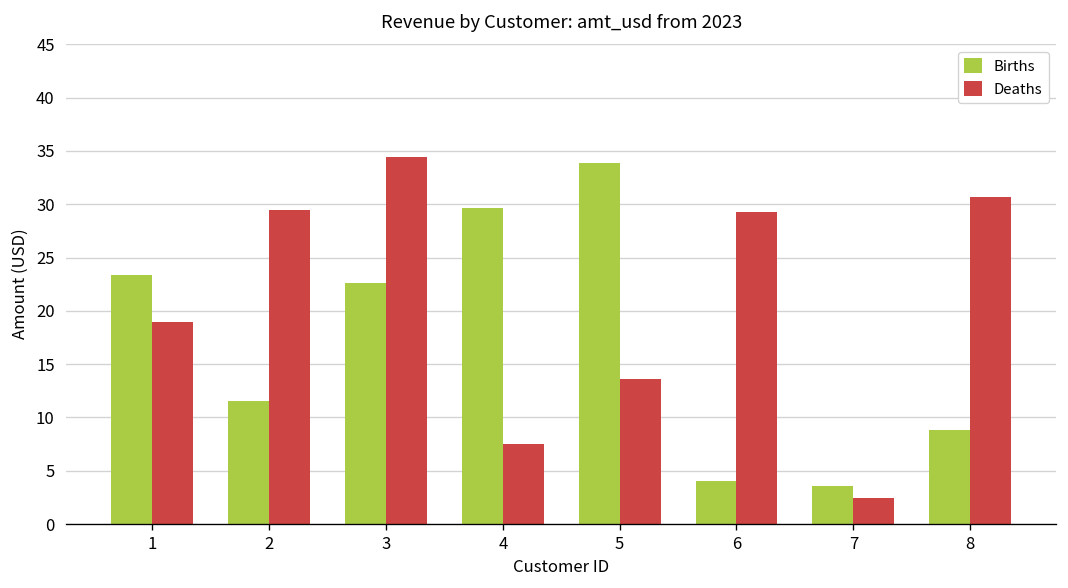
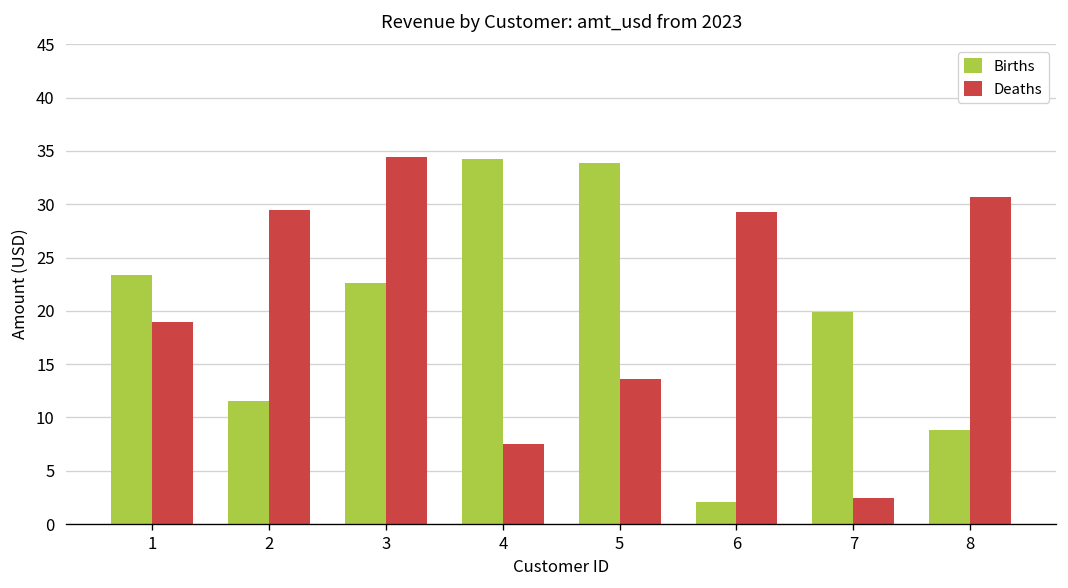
  {
    "Births": {
      "1": 23,
      "2": 12,
      "3": 23,
-     "4": 30,
+     "4": 34,
      "5": 34,
-     "6": 4,
-     "7": 4,
+     "6": 2,
+     "7": 20,
      "8": 9
    },
    "Deaths": {
      "1": 19,
      "2": 29,
      "3": 34,
      "4": 8,
      "5": 14,
      "6": 29,
      "7": 2,
      "8": 31
    }
  }
